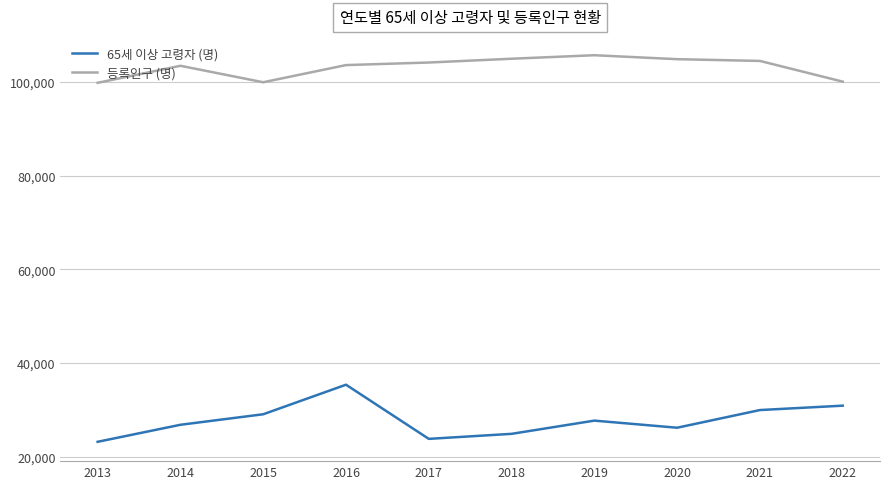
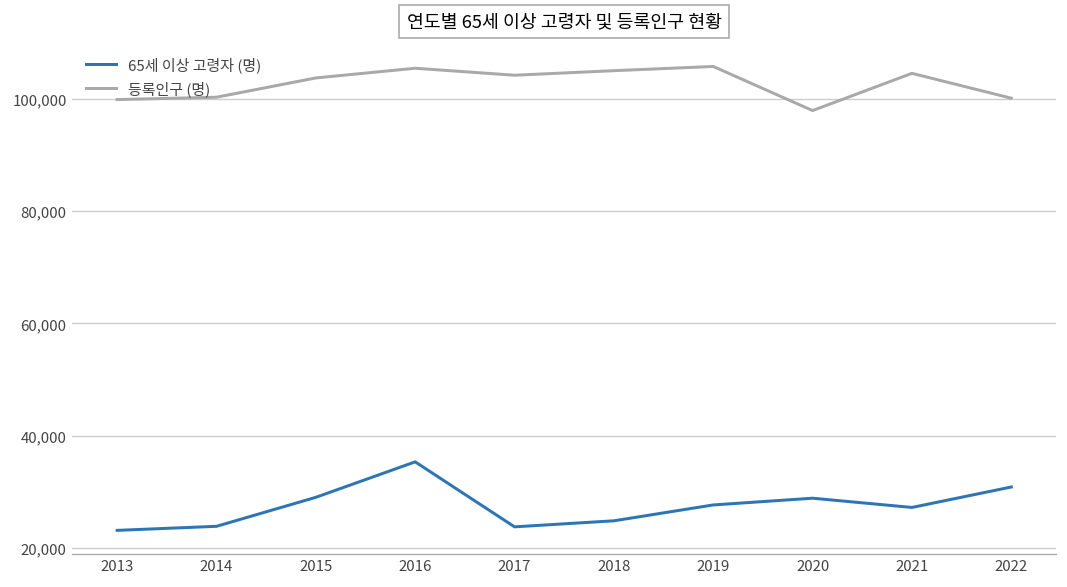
  {
    "65세 이상 고령자 (명)": {
      "2013": "23,000",
-     "2014": "27,000",
+     "2014": "24,000",
      "2015": "29,000",
      "2016": "35,000",
      "2017": "24,000",
      "2018": "25,000",
      "2019": "28,000",
-     "2020": "26,000",
-     "2021": "30,000",
+     "2020": "29,000",
+     "2021": "27,000",
      "2022": "31,000"
    },
    "등록인구 (명)": {
      "2013": "100,000",
-     "2014": "103,000",
-     "2015": "100,000",
-     "2016": "104,000",
+     "2014": "100,000",
+     "2015": "104,000",
+     "2016": "105,000",
      "2017": "104,000",
      "2018": "105,000",
      "2019": "106,000",
-     "2020": "105,000",
+     "2020": "98,000",
      "2021": "104,000",
      "2022": "100,000"
    }
  }
